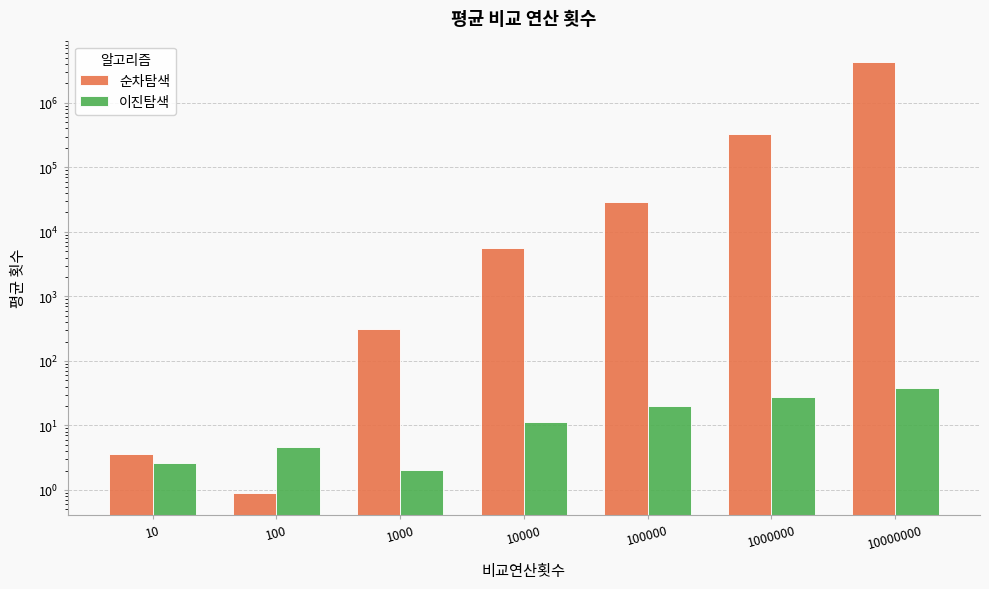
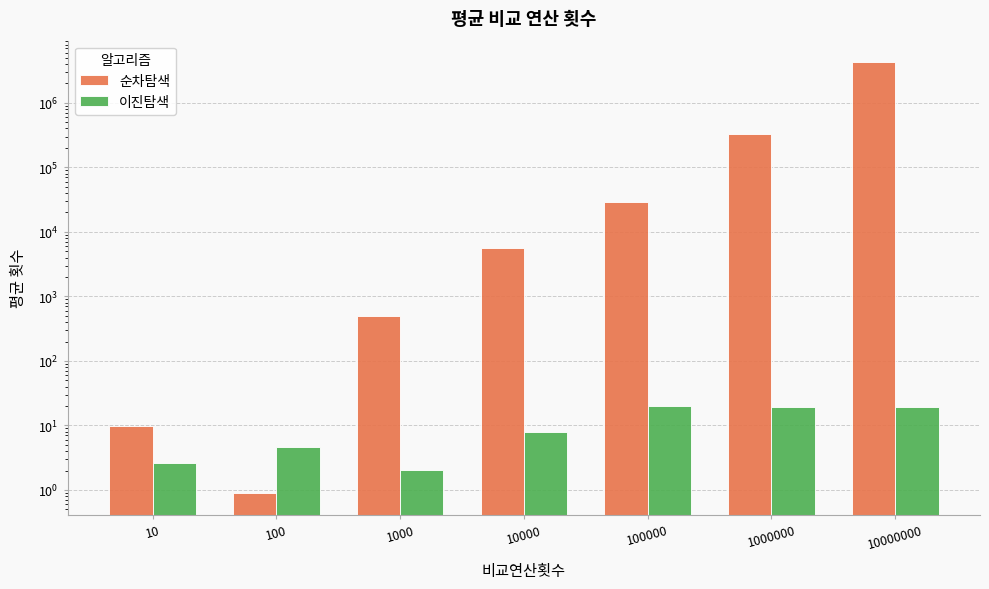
  {
    "순차탐색": {
-     "10": 4,
+     "10": 10,
      "100": 0.9,
-     "1000": 300,
+     "1000": 500,
      "10000": 6000,
      "100000": 30000,
      "1000000": 300000,
      "10000000": 4000000
    },
    "이진탐색": {
      "10": 2.7,
      "100": 5,
      "1000": 2,
-     "10000": 11,
+     "10000": 8,
      "100000": 20,
-     "1000000": 28,
-     "10000000": 40
+     "1000000": 19,
+     "10000000": 19
    }
  }
